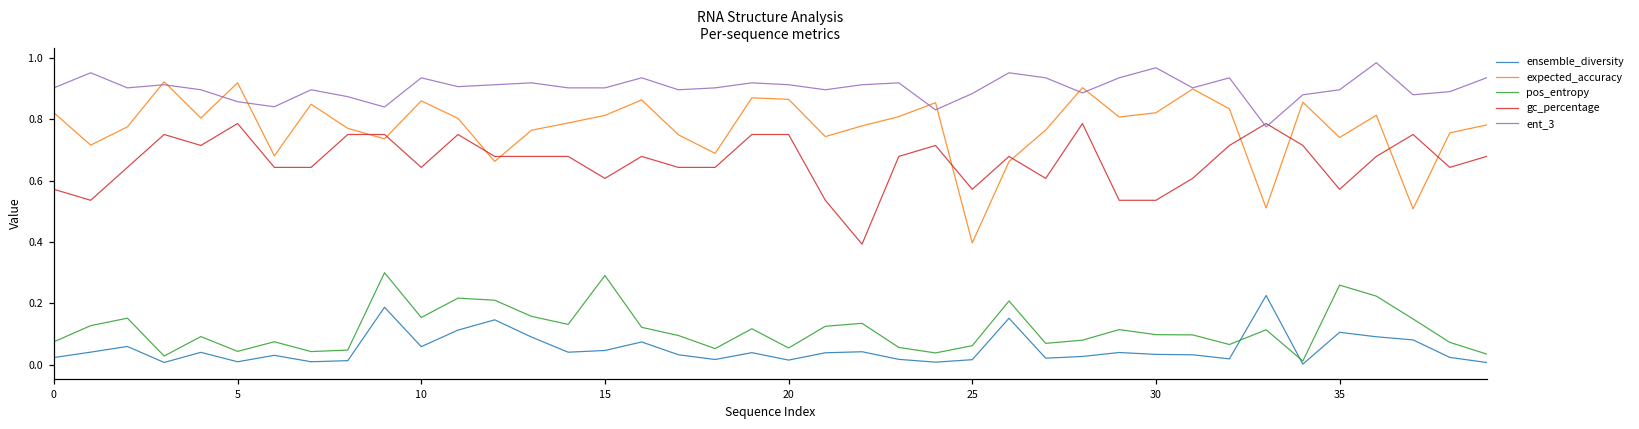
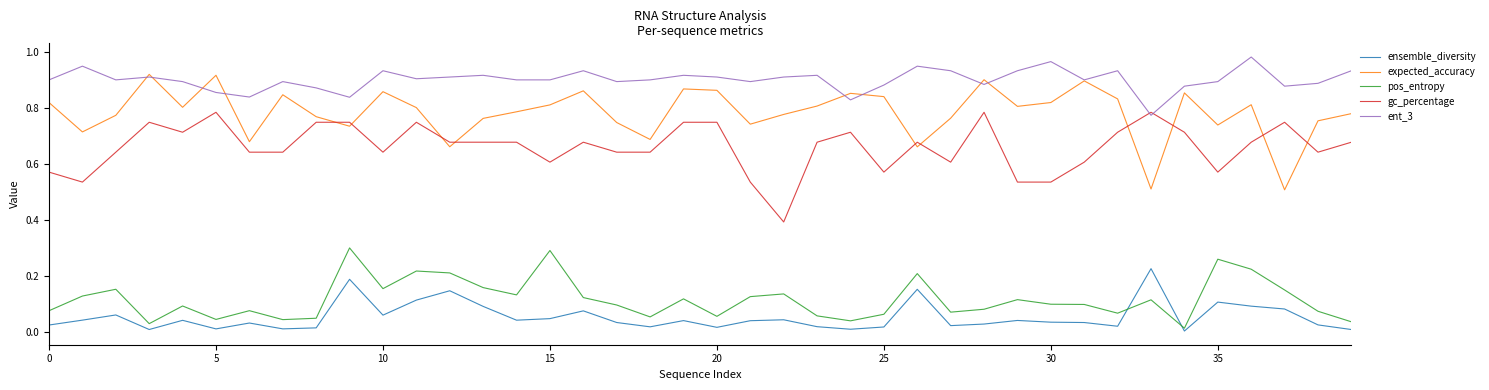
  {
    "ensemble_diversity": {
      "0": 0.02,
      "5": 0.01,
      "10": 0.06,
      "15": 0.05,
      "20": 0.02,
      "25": 0.02,
      "30": 0.03,
      "35": 0.11
    },
    "expected_accuracy": {
      "0": 0.82,
      "5": 0.92,
      "10": 0.86,
      "15": 0.81,
      "20": 0.86,
-     "25": 0.40,
+     "25": 0.84,
      "30": 0.82,
      "35": 0.74
    },
    "pos_entropy": {
      "0": 0.07,
      "5": 0.04,
      "10": 0.15,
      "15": 0.29,
      "20": 0.05,
      "25": 0.06,
      "30": 0.10,
      "35": 0.26
    },
    "gc_percentage": {
      "0": 0.57,
      "5": 0.79,
      "10": 0.64,
      "15": 0.61,
      "20": 0.75,
      "25": 0.57,
      "30": 0.54,
      "35": 0.57
    },
    "ent_3": {
      "0": 0.90,
      "5": 0.86,
      "10": 0.93,
      "15": 0.90,
      "20": 0.91,
      "25": 0.88,
      "30": 0.97,
      "35": 0.90
    }
  }
